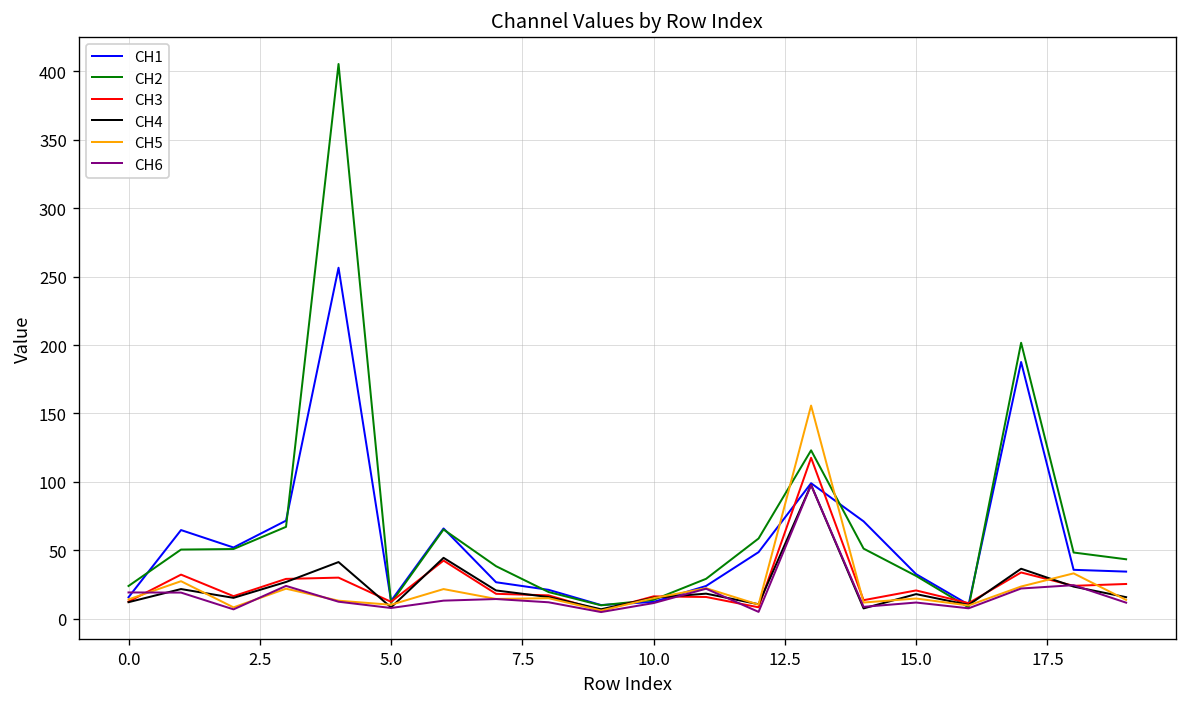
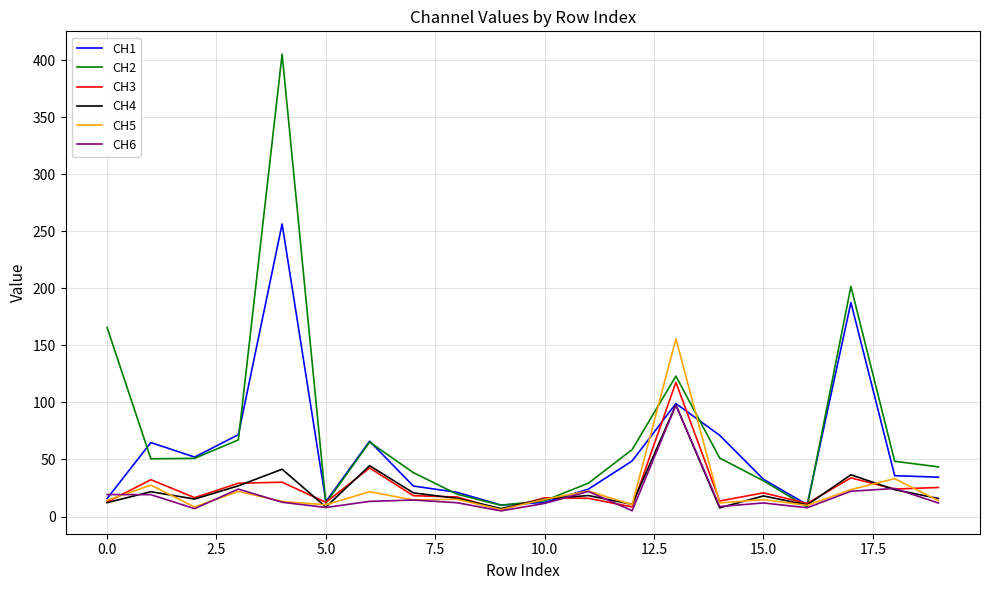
  {
    "CH2": {
-     "0.0": 24
+     "0.0": 166
    },
    "CH3": {
      "15.0": 21
    },
    "CH4": {
      "15.0": 18
    },
    "CH5": {
      "15.0": 15
    },
    "CH6": {
      "0.0": 19,
      "15.0": 12
    }
  }
